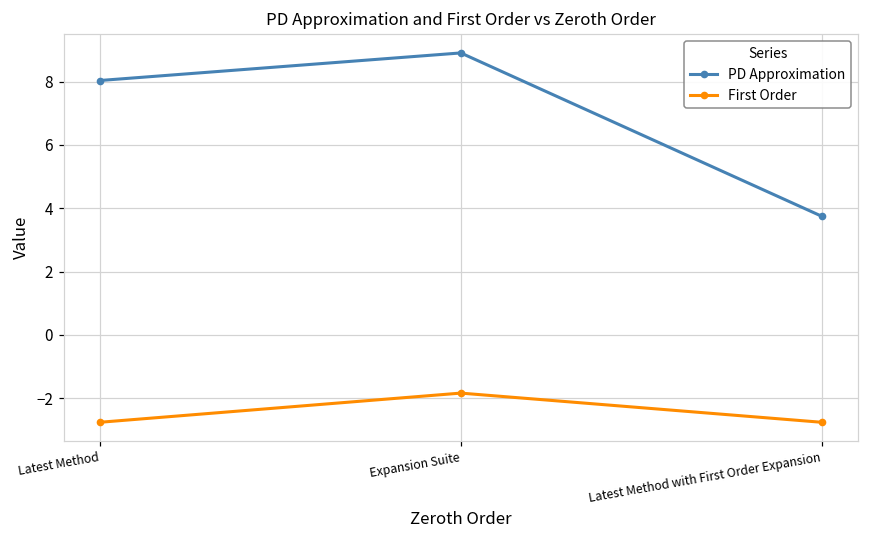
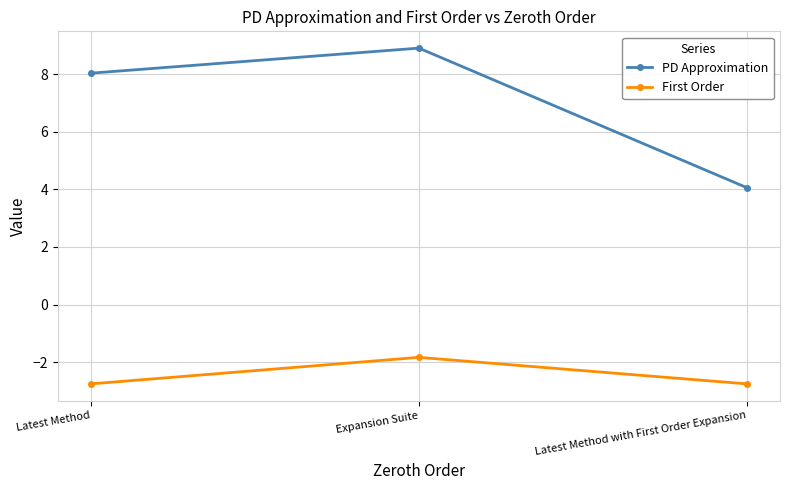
  {
    "PD Approximation": {
      "Latest Method": 8.0,
      "Expansion Suite": 8.9,
-     "Latest Method with First Order Expansion": 3.7
+     "Latest Method with First Order Expansion": 4.1
    },
    "First Order": {
      "Latest Method": -2.8,
      "Expansion Suite": -1.8,
      "Latest Method with First Order Expansion": -2.8
    }
  }
